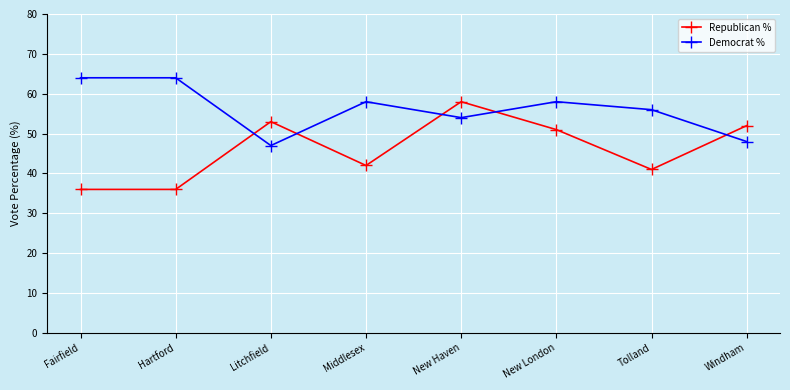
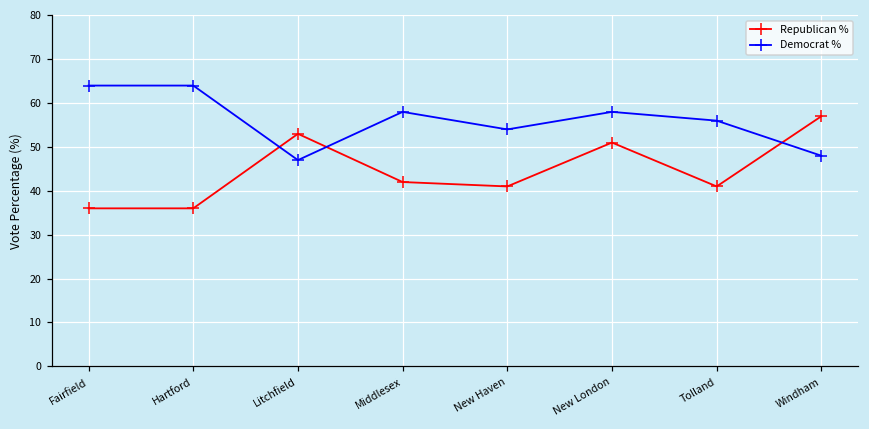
  {
    "Republican %": {
      "Fairfield": 36,
      "Hartford": 36,
      "Litchfield": 53,
      "Middlesex": 42,
-     "New Haven": 58,
+     "New Haven": 41,
      "New London": 51,
      "Tolland": 41,
-     "Windham": 52
+     "Windham": 57
    },
    "Democrat %": {
      "Fairfield": 64,
      "Hartford": 64,
      "Litchfield": 47,
      "Middlesex": 58,
      "New Haven": 54,
      "New London": 58,
      "Tolland": 56,
      "Windham": 48
    }
  }
